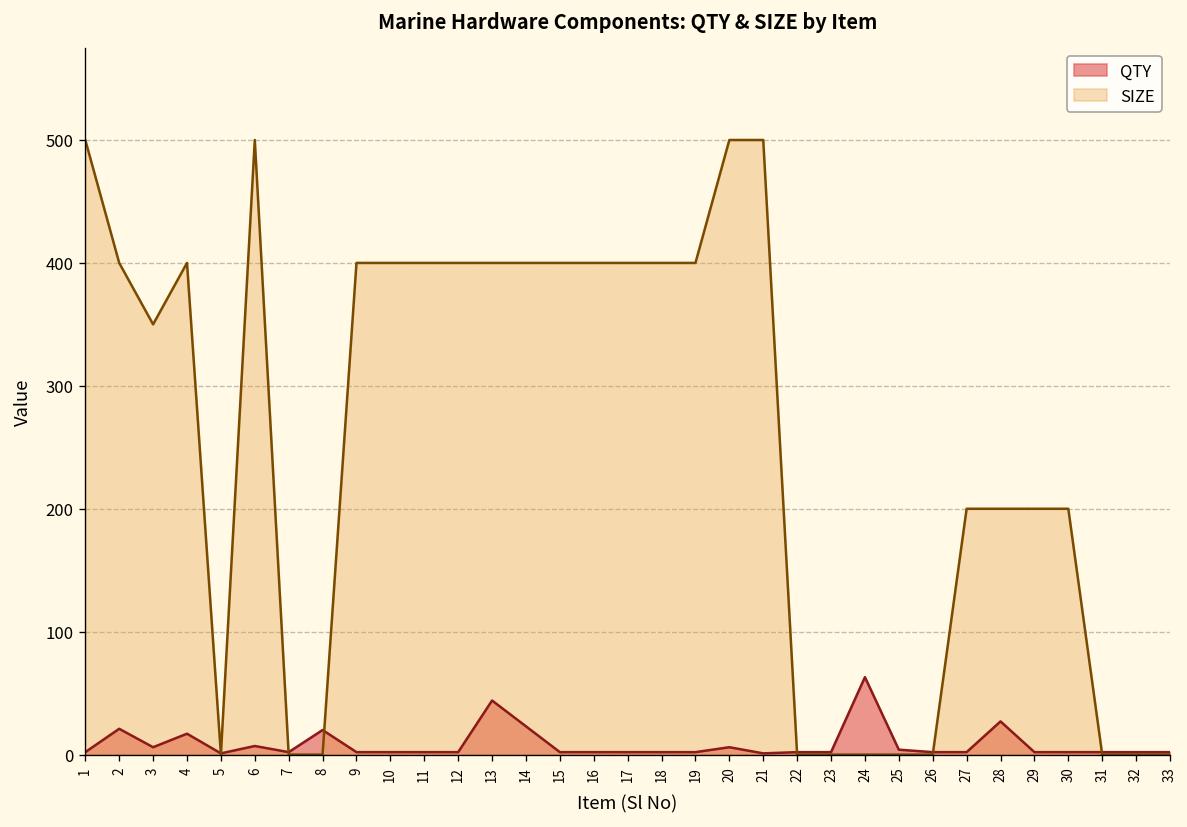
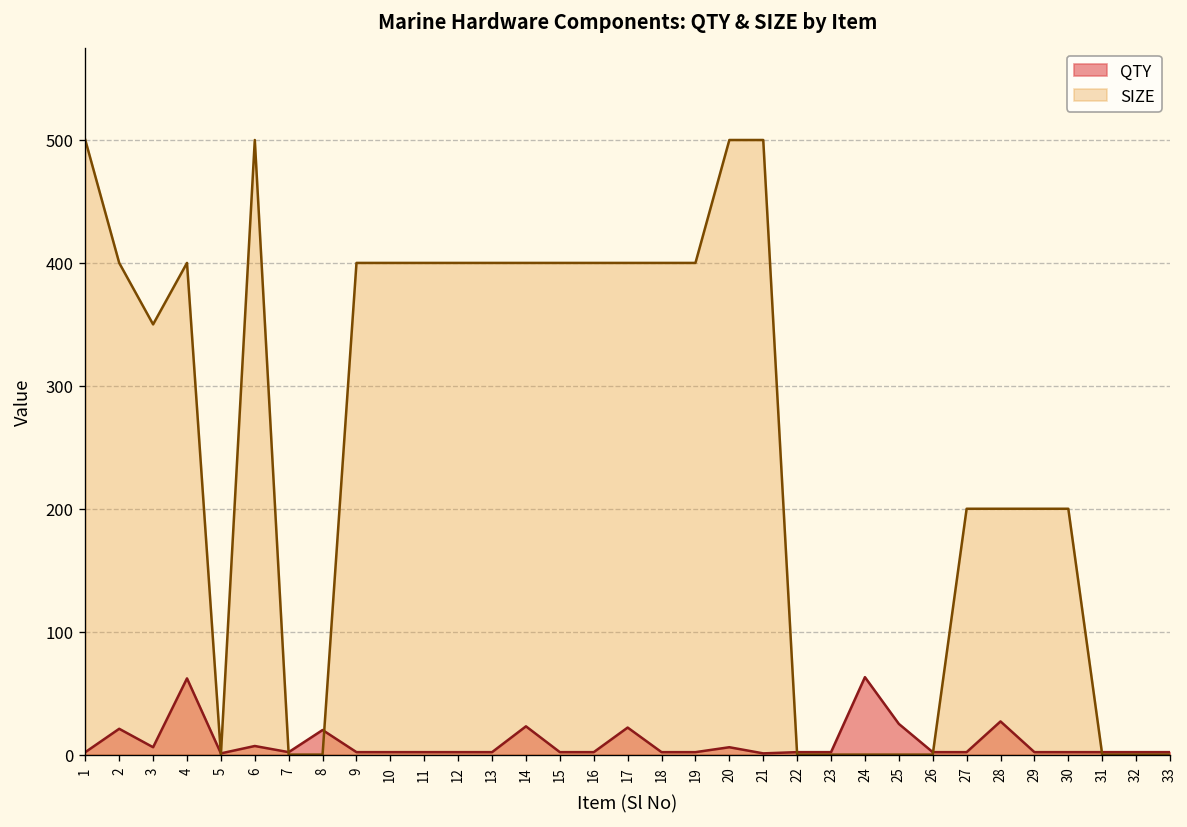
  {
    "QTY": {
      "1": 2,
      "2": 21,
      "3": 6,
-     "4": 17,
+     "4": 62,
      "6": 7,
      "8": 20,
      "9": 2,
      "10": 2,
      "11": 2,
      "12": 2,
-     "13": 44,
+     "13": 2,
      "14": 23,
      "15": 2,
      "16": 2,
-     "17": 2,
+     "17": 22,
      "18": 2,
      "19": 2,
      "20": 6,
      "21": 1,
      "24": 63,
-     "25": 4,
+     "25": 25,
      "27": 2,
      "28": 27,
      "29": 2,
      "30": 2
    },
    "SIZE": {
      "1": 500,
      "2": 400,
      "3": 350,
      "4": 400,
      "6": 500,
      "8": 0,
      "9": 400,
      "10": 400,
      "11": 400,
      "12": 400,
      "13": 400,
      "14": 400,
      "15": 400,
      "16": 400,
      "17": 400,
      "18": 400,
      "19": 400,
      "20": 500,
      "21": 500,
      "24": 0,
      "25": 0,
      "27": 200,
      "28": 200,
      "29": 200,
      "30": 200
    }
  }
